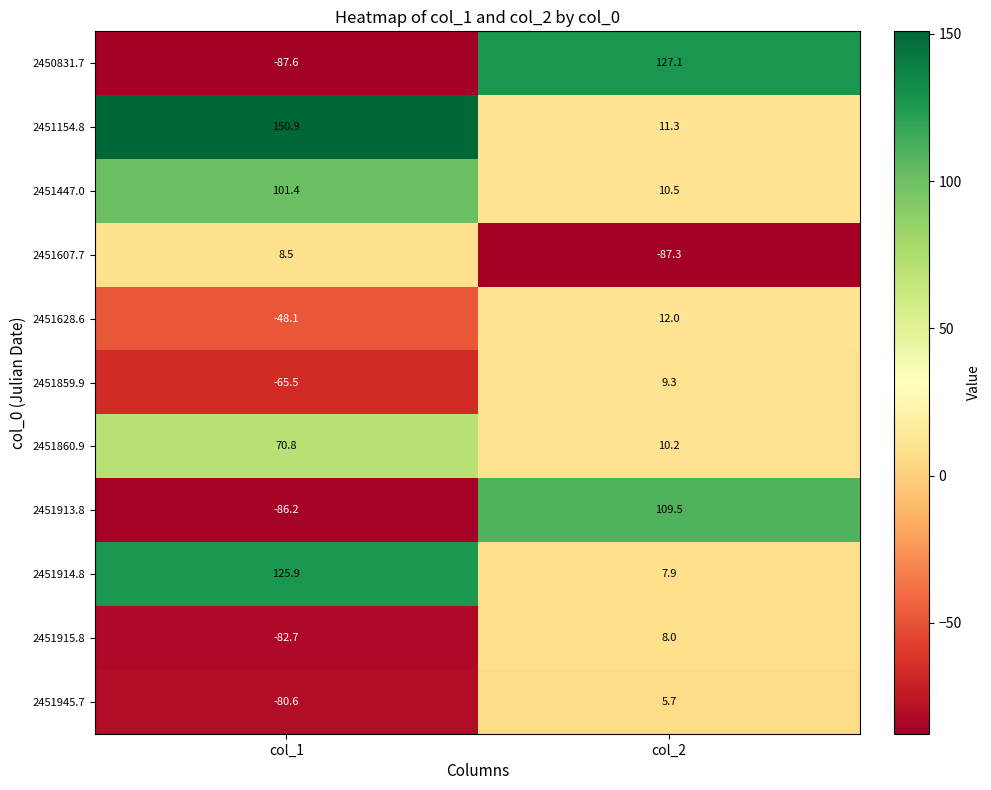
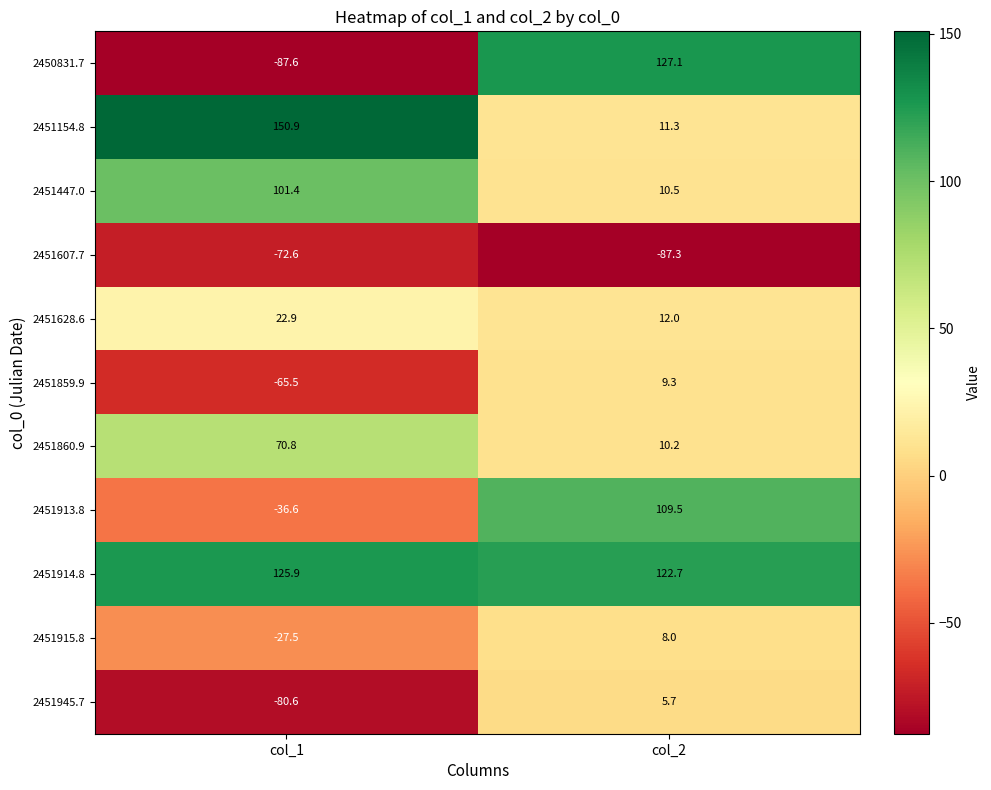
  {
    "2450831.7": {
      "col_1": -87.6,
      "col_2": 127.1
    },
    "2451154.8": {
      "col_1": 150.9,
      "col_2": 11.3
    },
    "2451447.0": {
      "col_1": 101.4,
      "col_2": 10.5
    },
    "2451607.7": {
-     "col_1": 8.5,
+     "col_1": -72.6,
      "col_2": -87.3
    },
    "2451628.6": {
-     "col_1": -48.1,
+     "col_1": 22.9,
      "col_2": 12.0
    },
    "2451859.9": {
      "col_1": -65.5,
      "col_2": 9.3
    },
    "2451860.9": {
      "col_1": 70.8,
      "col_2": 10.2
    },
    "2451913.8": {
-     "col_1": -86.2,
+     "col_1": -36.6,
      "col_2": 109.5
    },
    "2451914.8": {
      "col_1": 125.9,
-     "col_2": 7.9
+     "col_2": 122.7
    },
    "2451915.8": {
-     "col_1": -82.7,
+     "col_1": -27.5,
      "col_2": 8.0
    },
    "2451945.7": {
      "col_1": -80.6,
      "col_2": 5.7
    }
  }
